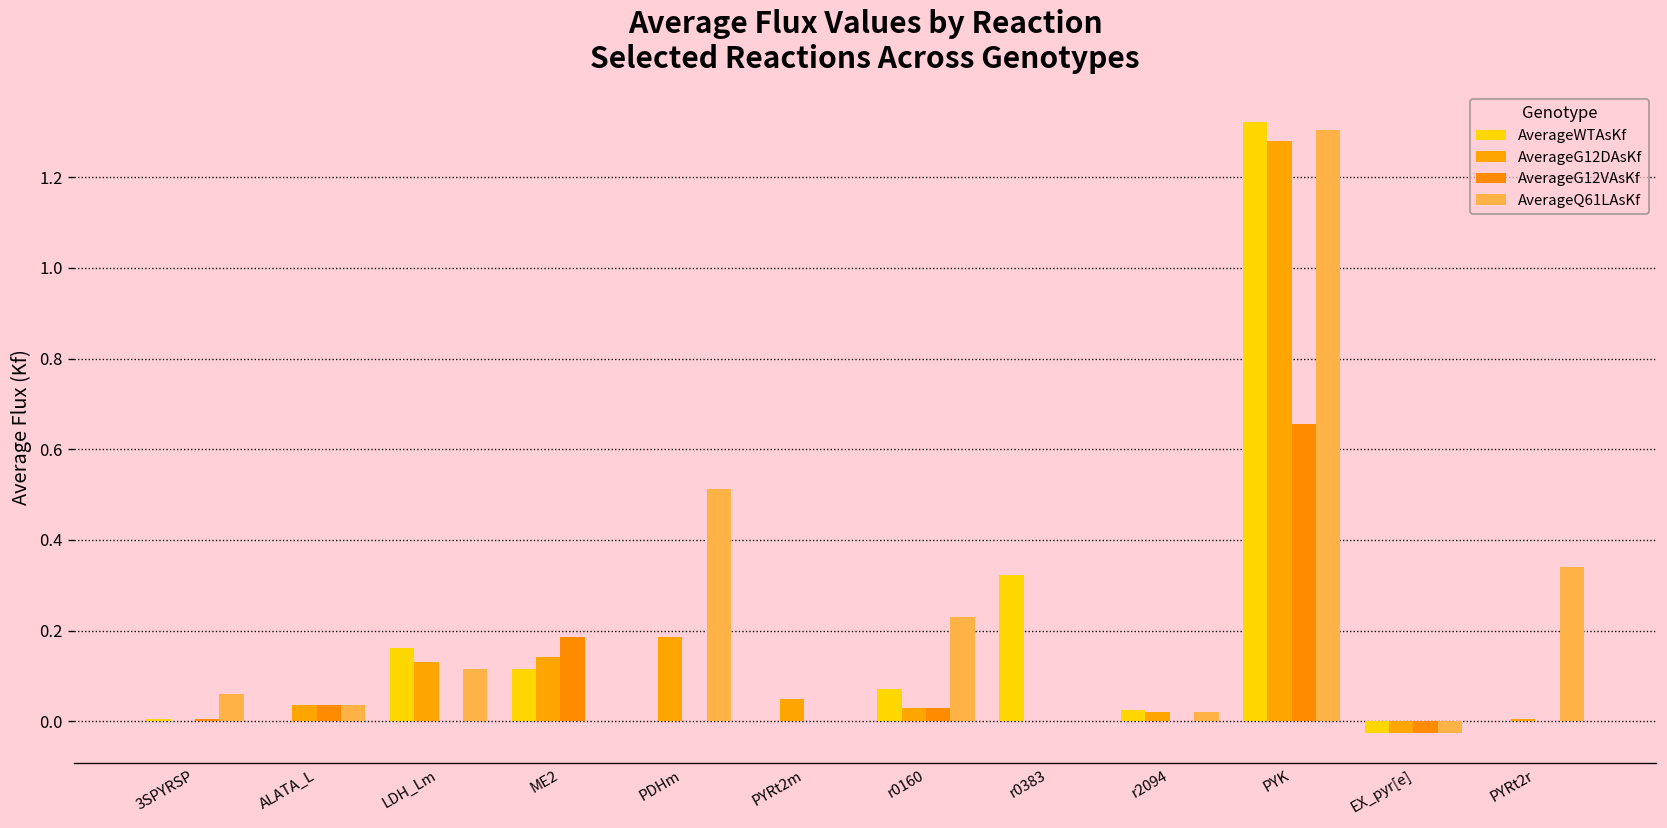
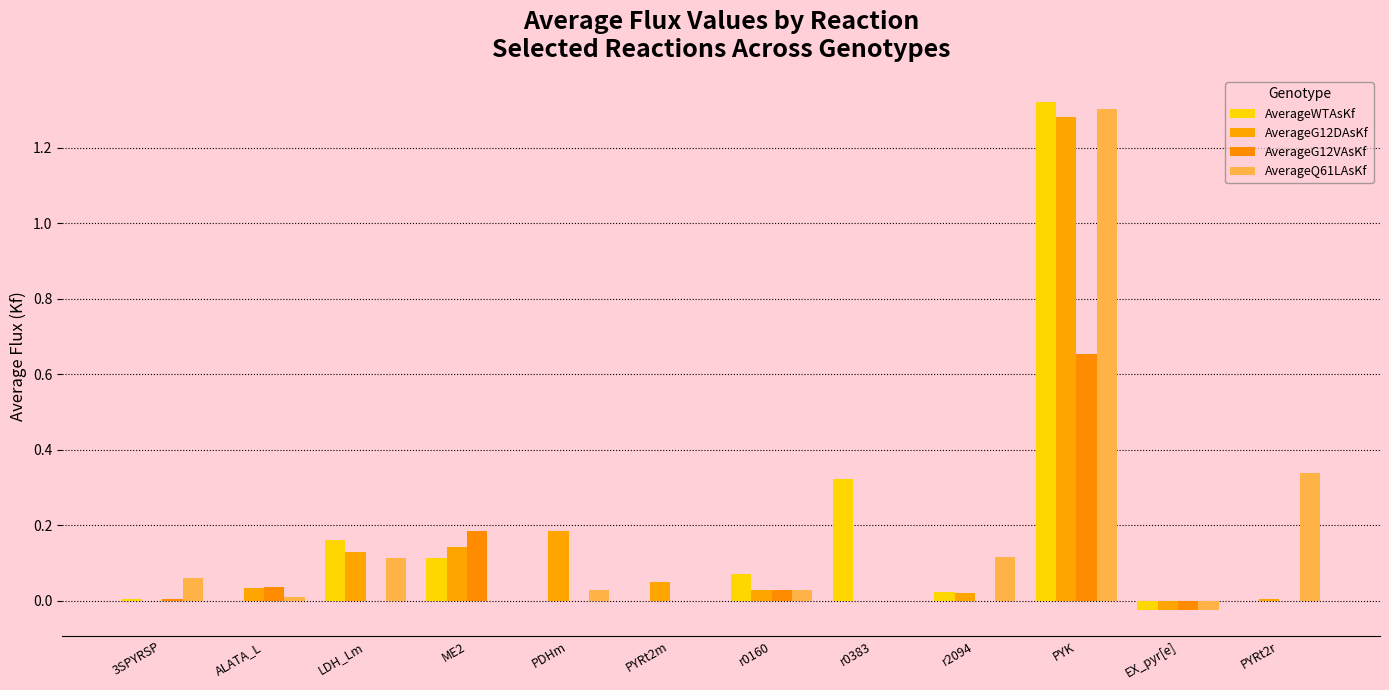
  {
    "AverageQ61LAsKf": {
      "3SPYRSP": 0.06,
-     "ALATA_L": 0.04,
+     "ALATA_L": 0.01,
      "LDH_Lm": 0.11,
      "ME2": 0.00,
-     "PDHm": 0.51,
+     "PDHm": 0.03,
      "PYRt2m": 0.00,
-     "r0160": 0.23,
+     "r0160": 0.03,
      "r0383": 0.00,
-     "r2094": 0.02,
+     "r2094": 0.12,
      "PYK": 1.30,
      "EX_pyr[e]": -0.03,
      "PYRt2r": 0.34
    }
  }
